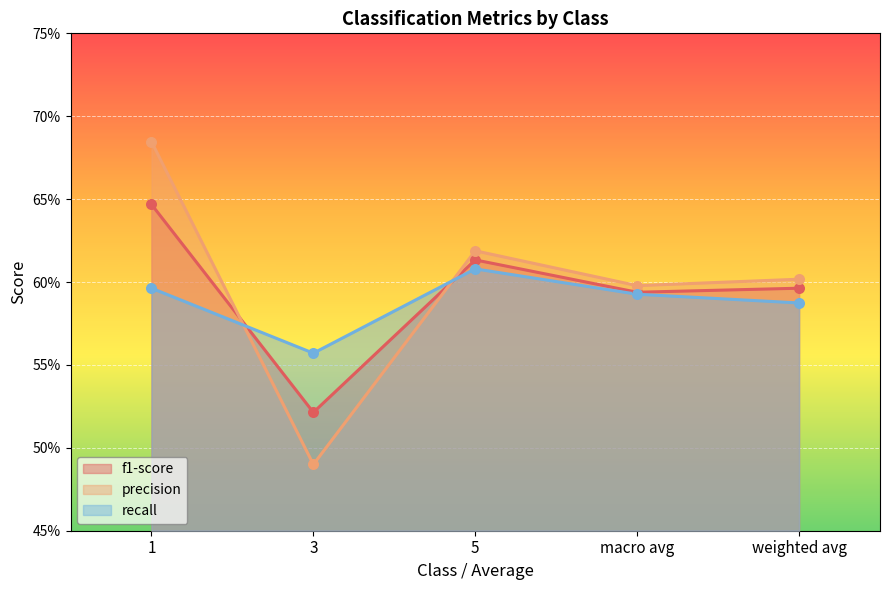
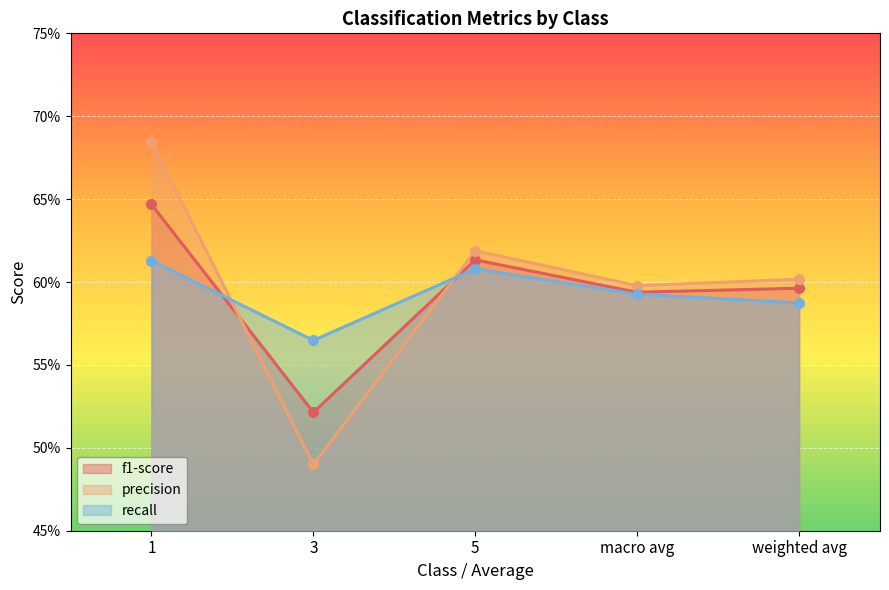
  {
    "recall": {
-     "1": "59.6%",
-     "3": "55.7%",
+     "1": "61.3%",
+     "3": "56.5%",
      "5": "60.8%",
      "weighted avg": "58.7%"
    }
  }
